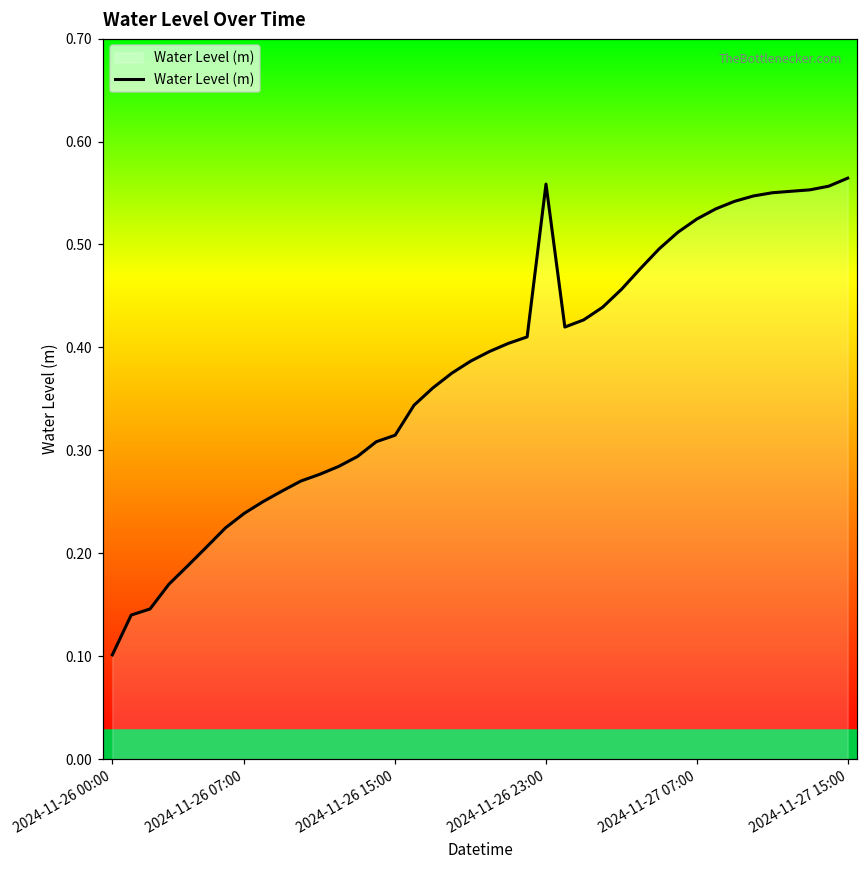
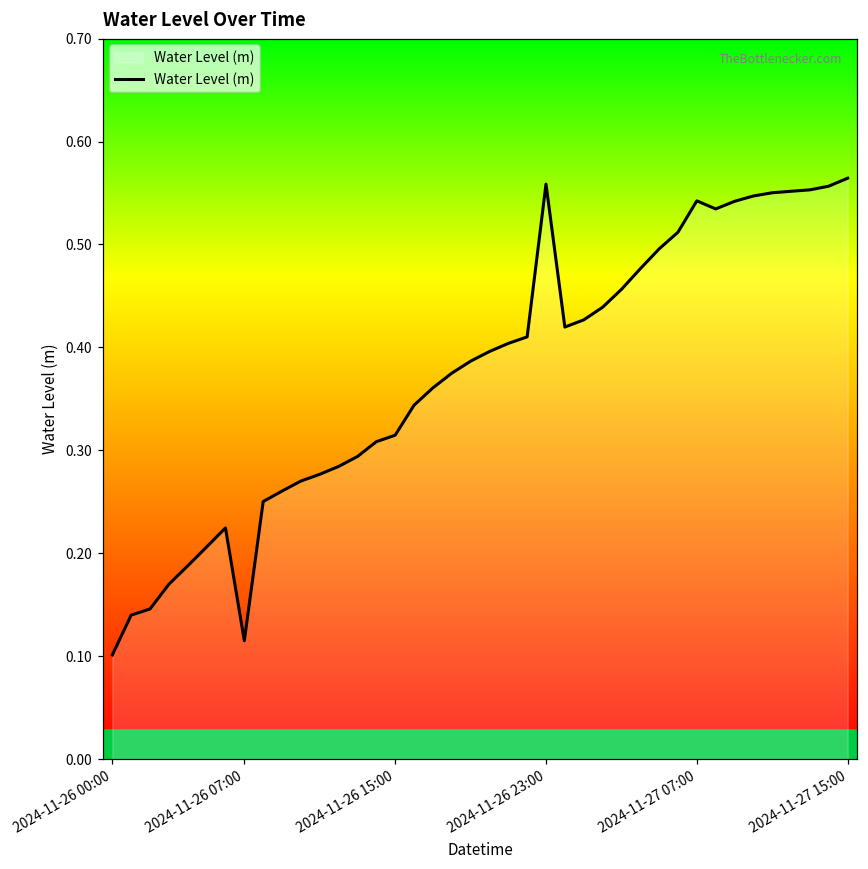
  {
    "2024-11-26 00:00": 0.10,
-   "2024-11-26 07:00": 0.24,
+   "2024-11-26 07:00": 0.11,
    "2024-11-26 15:00": 0.31,
    "2024-11-26 23:00": 0.56,
-   "2024-11-27 07:00": 0.52,
+   "2024-11-27 07:00": 0.54,
    "2024-11-27 15:00": 0.56
  }
